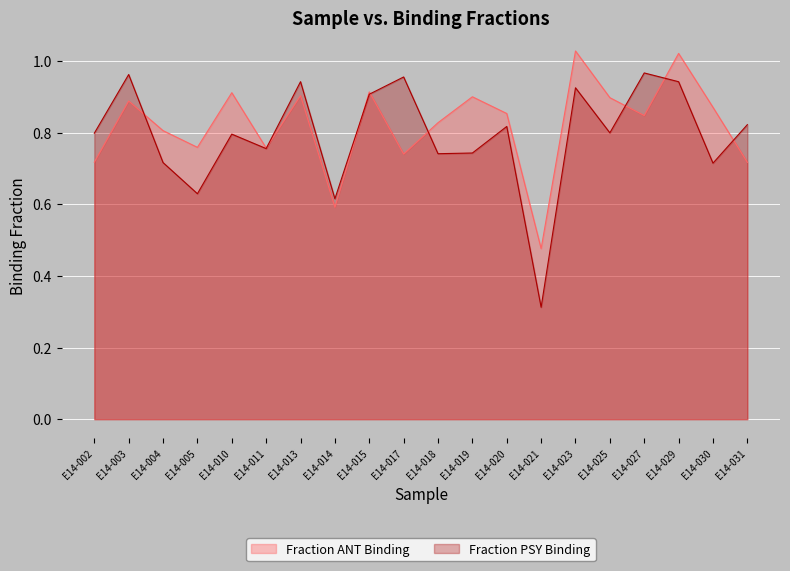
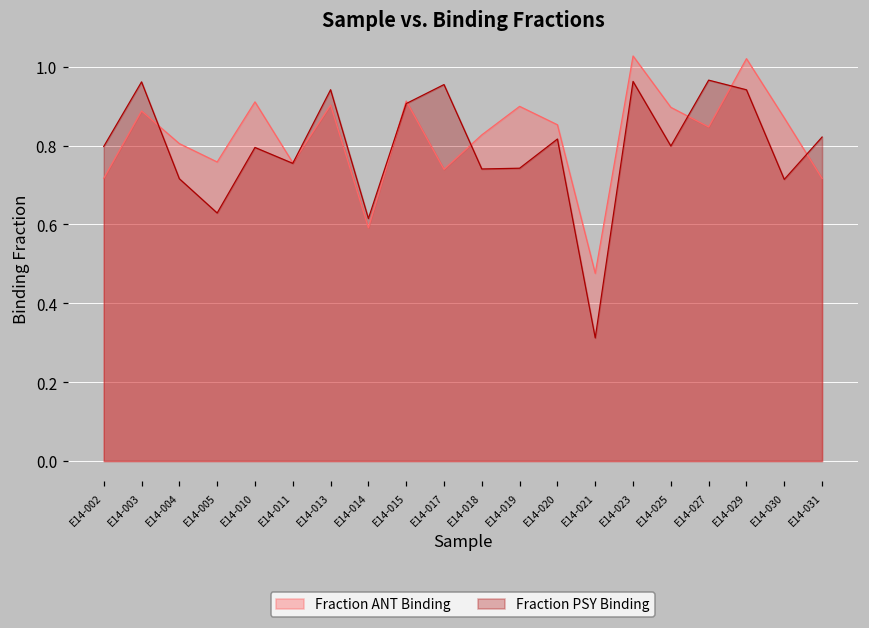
  {
    "Fraction ANT Binding": {
      "E14-002": 0.72,
      "E14-003": 0.89,
      "E14-004": 0.81,
      "E14-005": 0.76,
      "E14-010": 0.91,
      "E14-013": 0.90,
      "E14-014": 0.59,
      "E14-017": 0.74,
      "E14-018": 0.83,
      "E14-019": 0.90,
      "E14-020": 0.85,
      "E14-021": 0.48,
      "E14-023": 1.03,
      "E14-025": 0.90,
      "E14-027": 0.85,
      "E14-029": 1.02,
      "E14-030": 0.87,
      "E14-031": 0.72
    },
    "Fraction PSY Binding": {
      "E14-002": 0.80,
      "E14-003": 0.96,
      "E14-004": 0.72,
      "E14-005": 0.63,
      "E14-010": 0.80,
      "E14-013": 0.94,
      "E14-014": 0.62,
      "E14-017": 0.95,
      "E14-018": 0.74,
      "E14-019": 0.74,
      "E14-020": 0.82,
      "E14-021": 0.31,
-     "E14-023": 0.92,
+     "E14-023": 0.96,
      "E14-025": 0.80,
      "E14-027": 0.97,
      "E14-029": 0.94,
      "E14-030": 0.71,
      "E14-031": 0.82
    }
  }
